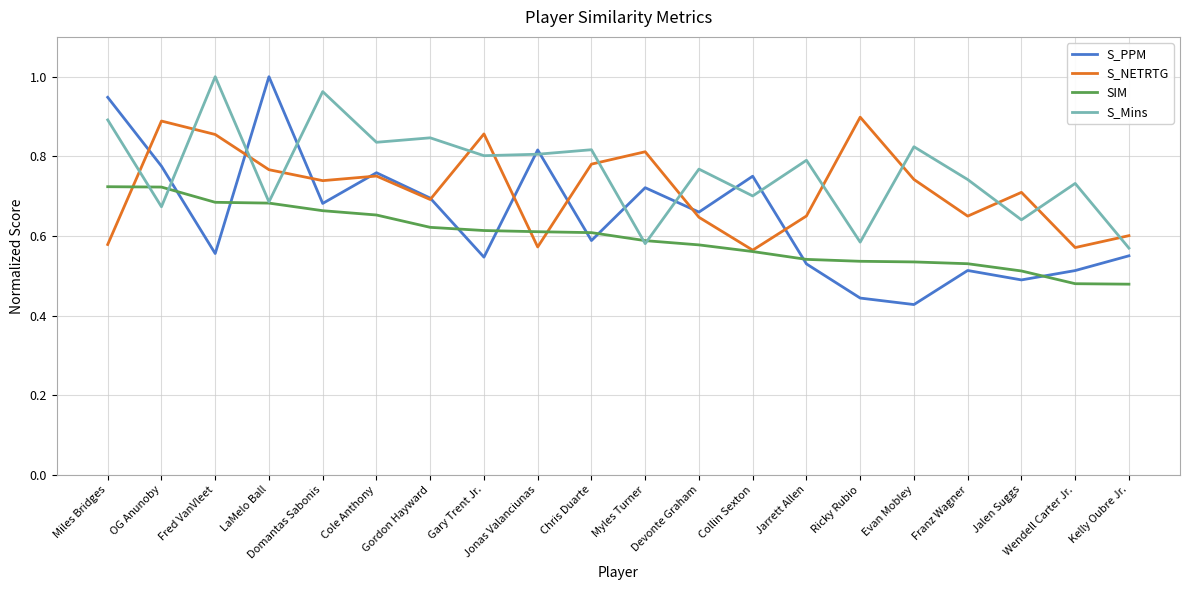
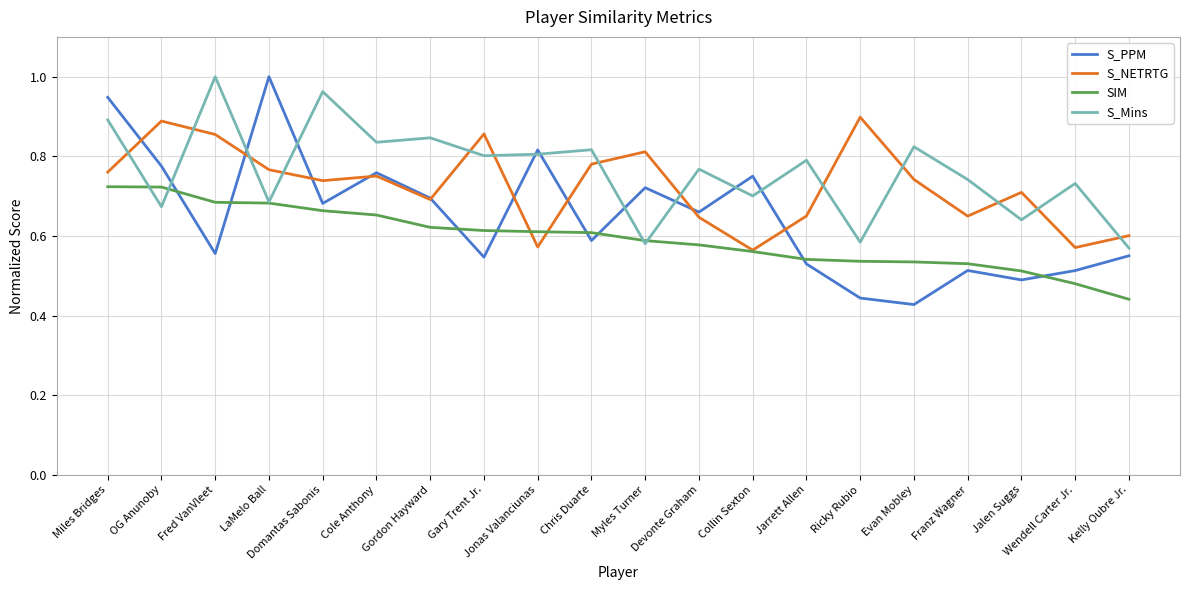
  {
    "S_PPM": {
      "Miles Bridges": 0.95,
      "OG Anunoby": 0.78,
      "Fred VanVleet": 0.56,
      "LaMelo Ball": 1.00,
      "Domantas Sabonis": 0.68,
      "Cole Anthony": 0.76,
      "Gary Trent Jr.": 0.55,
      "Jonas Valanciunas": 0.82,
      "Chris Duarte": 0.59,
      "Myles Turner": 0.72,
      "Devonte Graham": 0.66,
      "Collin Sexton": 0.75,
      "Jarrett Allen": 0.53,
      "Ricky Rubio": 0.44,
      "Evan Mobley": 0.43,
      "Franz Wagner": 0.51,
      "Jalen Suggs": 0.49,
      "Wendell Carter Jr.": 0.51,
      "Kelly Oubre Jr.": 0.55
    },
    "S_NETRTG": {
-     "Miles Bridges": 0.58,
+     "Miles Bridges": 0.76,
      "OG Anunoby": 0.89,
      "Fred VanVleet": 0.85,
      "LaMelo Ball": 0.77,
      "Domantas Sabonis": 0.74,
      "Cole Anthony": 0.75,
      "Gary Trent Jr.": 0.86,
      "Jonas Valanciunas": 0.57,
      "Chris Duarte": 0.78,
      "Myles Turner": 0.81,
      "Devonte Graham": 0.65,
      "Jarrett Allen": 0.65,
      "Ricky Rubio": 0.90,
      "Evan Mobley": 0.74,
      "Franz Wagner": 0.65,
      "Jalen Suggs": 0.71,
      "Wendell Carter Jr.": 0.57,
      "Kelly Oubre Jr.": 0.60
    },
    "SIM": {
      "Miles Bridges": 0.72,
      "OG Anunoby": 0.72,
      "Fred VanVleet": 0.68,
      "Domantas Sabonis": 0.66,
      "Cole Anthony": 0.65,
      "Gordon Hayward": 0.62,
      "Gary Trent Jr.": 0.61,
      "Jonas Valanciunas": 0.61,
      "Chris Duarte": 0.61,
      "Myles Turner": 0.59,
      "Devonte Graham": 0.58,
      "Jarrett Allen": 0.54,
      "Ricky Rubio": 0.54,
      "Evan Mobley": 0.53,
      "Franz Wagner": 0.53,
      "Jalen Suggs": 0.51,
      "Wendell Carter Jr.": 0.48,
-     "Kelly Oubre Jr.": 0.48
+     "Kelly Oubre Jr.": 0.44
    },
    "S_Mins": {
      "Miles Bridges": 0.89,
      "OG Anunoby": 0.67,
      "Fred VanVleet": 1.00,
      "Domantas Sabonis": 0.96,
      "Cole Anthony": 0.84,
      "Gordon Hayward": 0.85,
      "Gary Trent Jr.": 0.80,
      "Jonas Valanciunas": 0.81,
      "Chris Duarte": 0.82,
      "Myles Turner": 0.58,
      "Devonte Graham": 0.77,
      "Collin Sexton": 0.70,
      "Jarrett Allen": 0.79,
      "Ricky Rubio": 0.58,
      "Evan Mobley": 0.82,
      "Franz Wagner": 0.74,
      "Jalen Suggs": 0.64,
      "Wendell Carter Jr.": 0.73,
      "Kelly Oubre Jr.": 0.57
    }
  }
